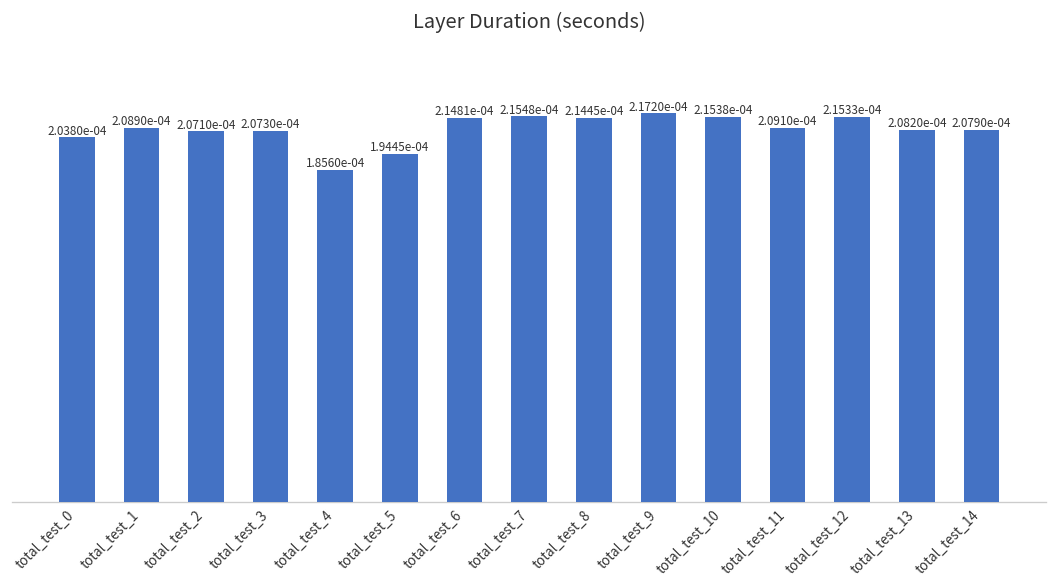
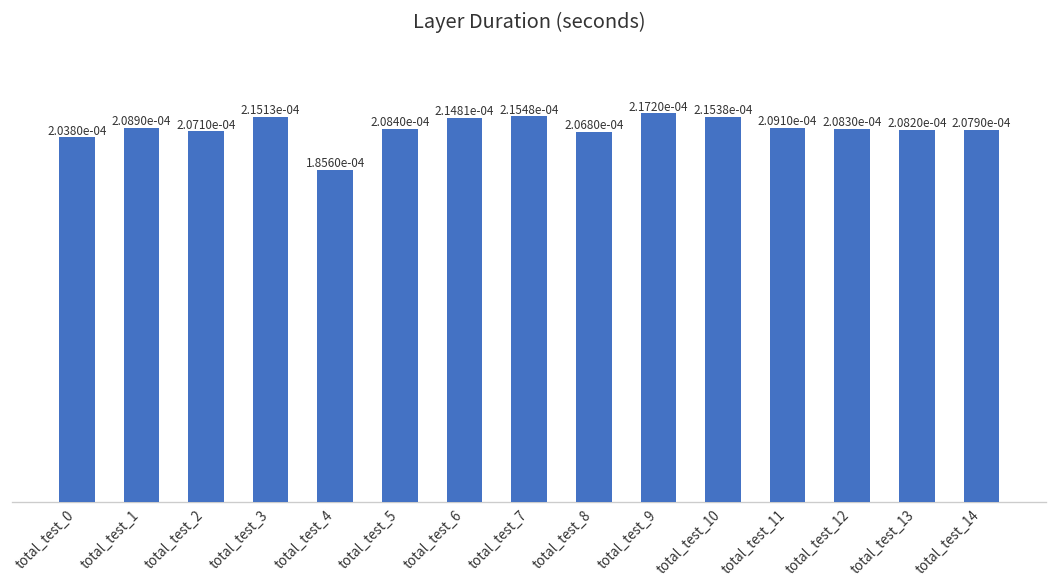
  {
    "total_test_0": "2.0380e-04",
    "total_test_1": "2.0890e-04",
    "total_test_2": "2.0710e-04",
-   "total_test_3": "2.0730e-04",
+   "total_test_3": "2.1513e-04",
    "total_test_4": "1.8560e-04",
-   "total_test_5": "1.9445e-04",
+   "total_test_5": "2.0840e-04",
    "total_test_6": "2.1481e-04",
    "total_test_7": "2.1548e-04",
-   "total_test_8": "2.1445e-04",
+   "total_test_8": "2.0680e-04",
    "total_test_9": "2.1720e-04",
    "total_test_10": "2.1538e-04",
    "total_test_11": "2.0910e-04",
-   "total_test_12": "2.1533e-04",
+   "total_test_12": "2.0830e-04",
    "total_test_13": "2.0820e-04",
    "total_test_14": "2.0790e-04"
  }
